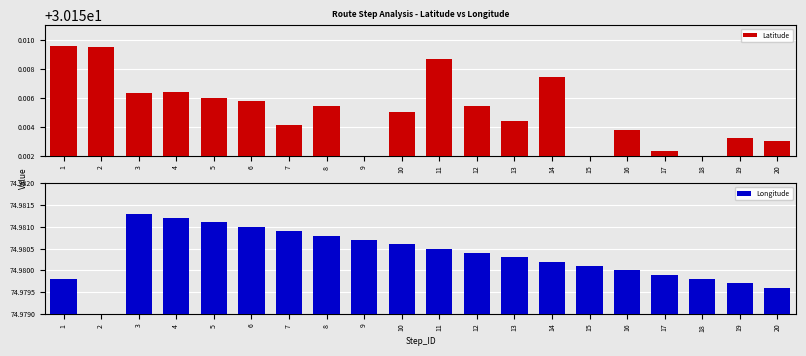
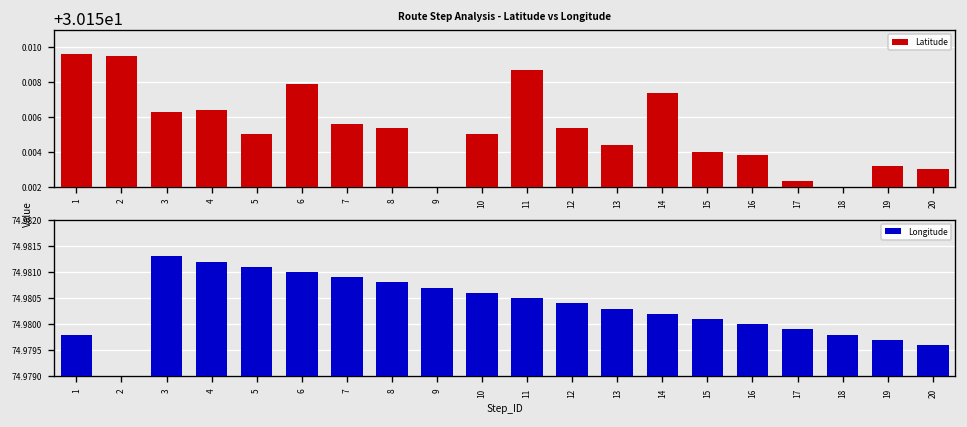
  {
    "Route Step Analysis - Latitude vs Longitude": {
      "1": 30.1596,
      "2": 30.1595,
      "3": 30.1563,
      "4": 30.1564,
-     "5": 30.156,
-     "6": 30.1558,
-     "7": 30.1541,
+     "5": 30.155,
+     "6": 30.1579,
+     "7": 30.1556,
      "8": 30.1554,
      "10": 30.1550,
      "11": 30.1587,
      "12": 30.1554,
      "13": 30.1544,
      "14": 30.1574,
-     "15": 30.152,
+     "15": 30.154,
      "16": 30.1538,
      "17": 30.1523,
      "19": 30.1532,
      "20": 30.1530
    }
  }
